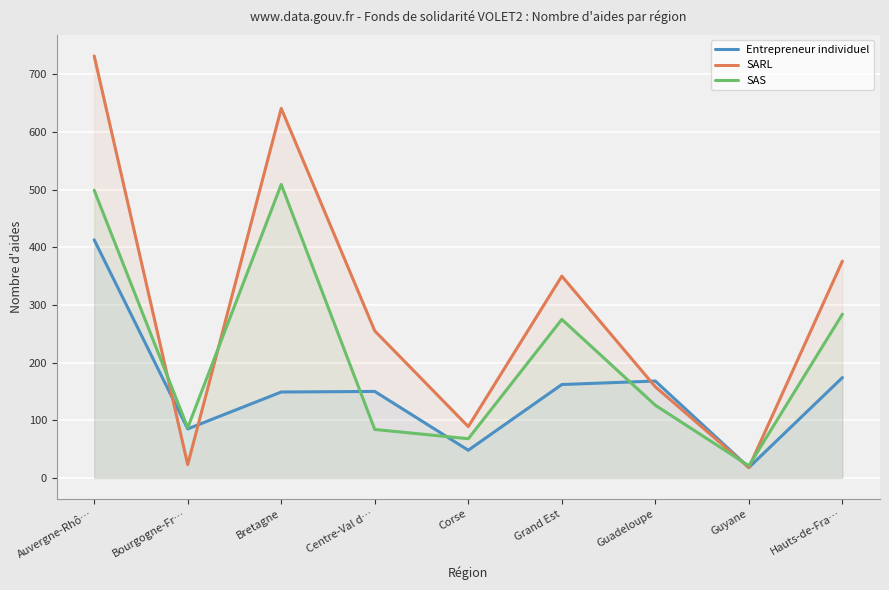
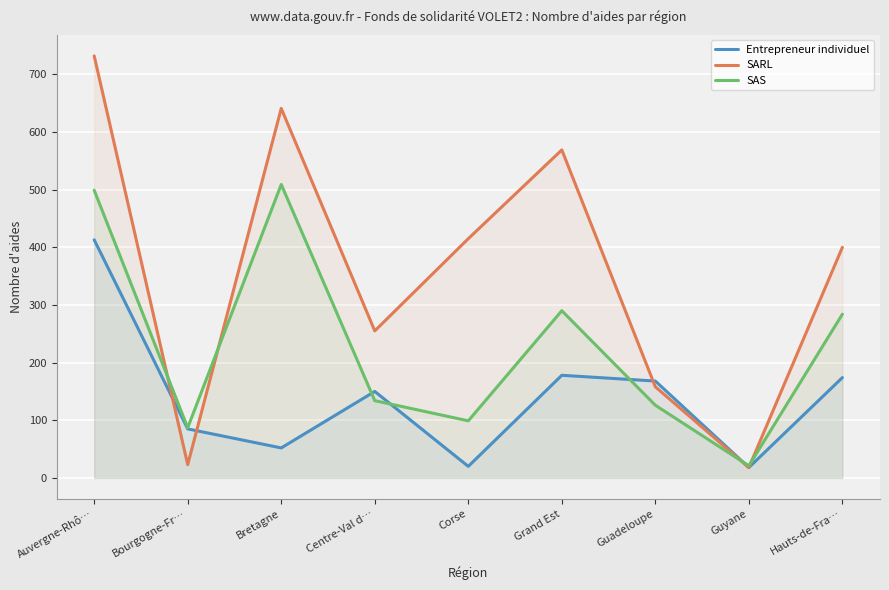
  {
    "Entrepreneur individuel": {
      "Auvergne-Rhô…": 410,
-     "Bretagne": 150,
+     "Bretagne": 50,
      "Centre-Val d…": 150,
-     "Corse": 50,
-     "Grand Est": 160,
+     "Corse": 20,
+     "Grand Est": 180,
      "Guadeloupe": 170,
      "Hauts-de-Fra…": 170
    },
    "SARL": {
      "Auvergne-Rhô…": 730,
      "Bourgogne-Fr…": 20,
      "Bretagne": 640,
      "Centre-Val d…": 260,
-     "Corse": 90,
-     "Grand Est": 350,
+     "Corse": 420,
+     "Grand Est": 570,
      "Guadeloupe": 160,
-     "Hauts-de-Fra…": 380
+     "Hauts-de-Fra…": 400
    },
    "SAS": {
      "Auvergne-Rhô…": 500,
      "Bretagne": 510,
-     "Centre-Val d…": 80,
-     "Corse": 70,
-     "Grand Est": 280,
+     "Centre-Val d…": 130,
+     "Corse": 100,
+     "Grand Est": 290,
      "Guadeloupe": 130,
      "Hauts-de-Fra…": 280
    }
  }
